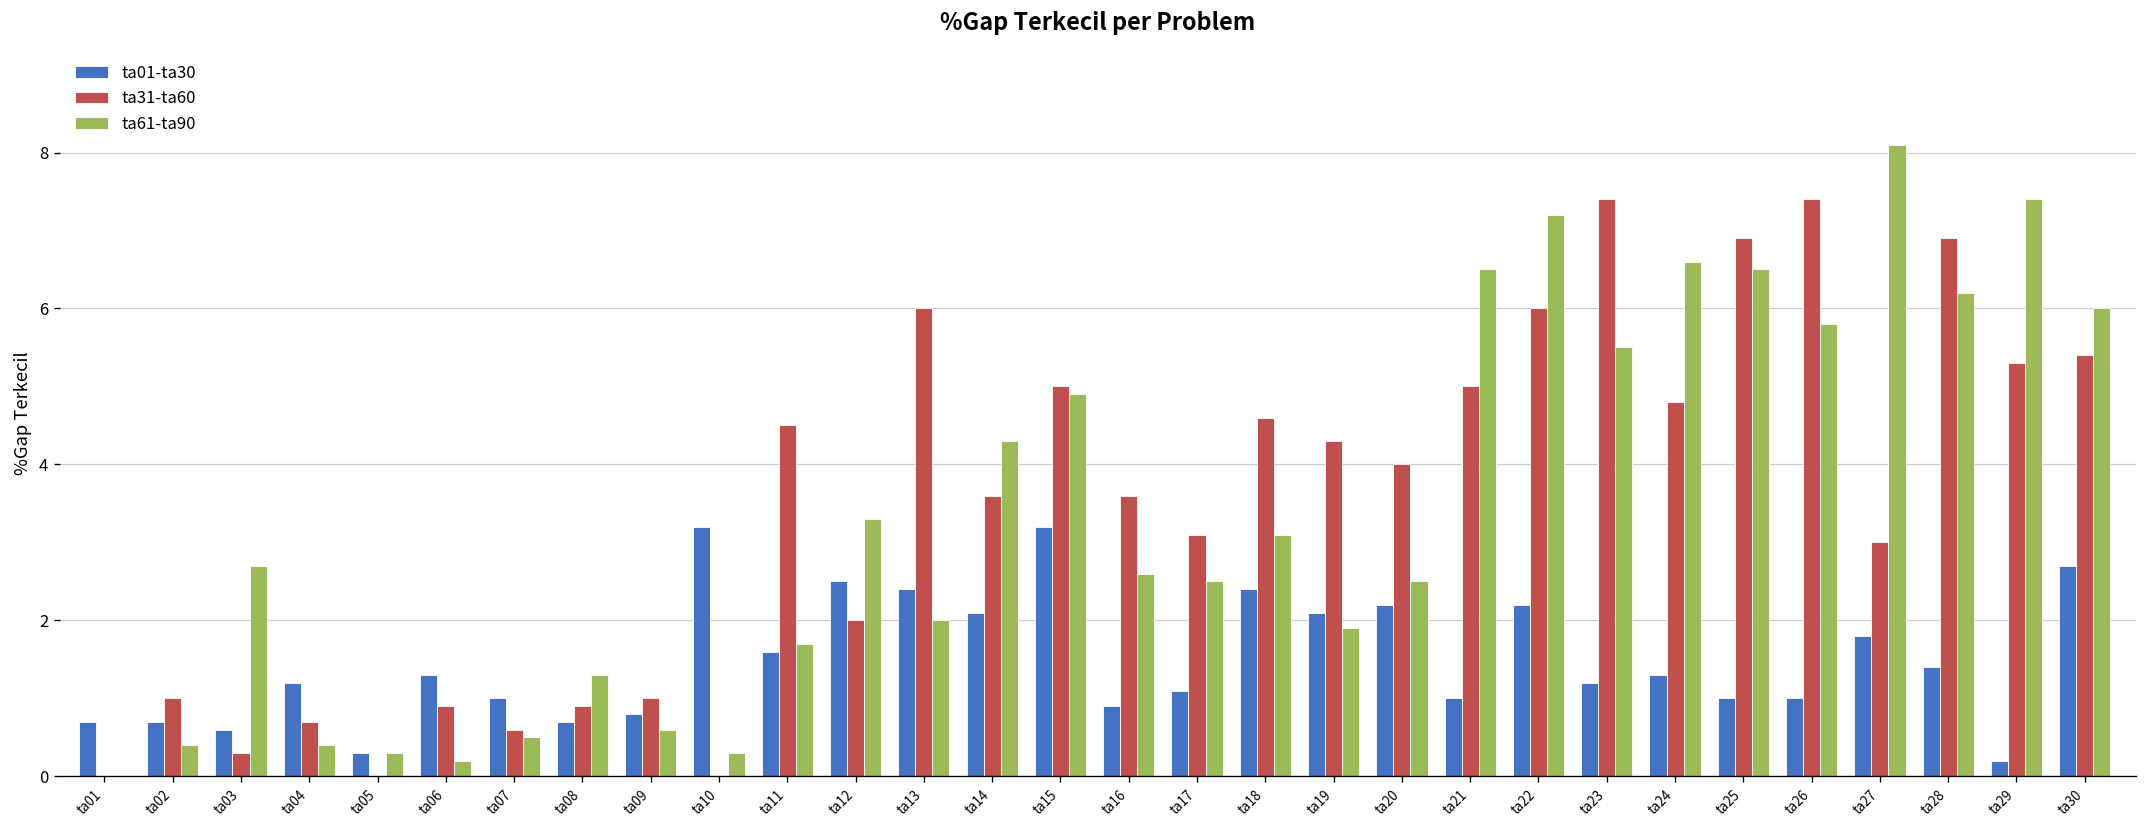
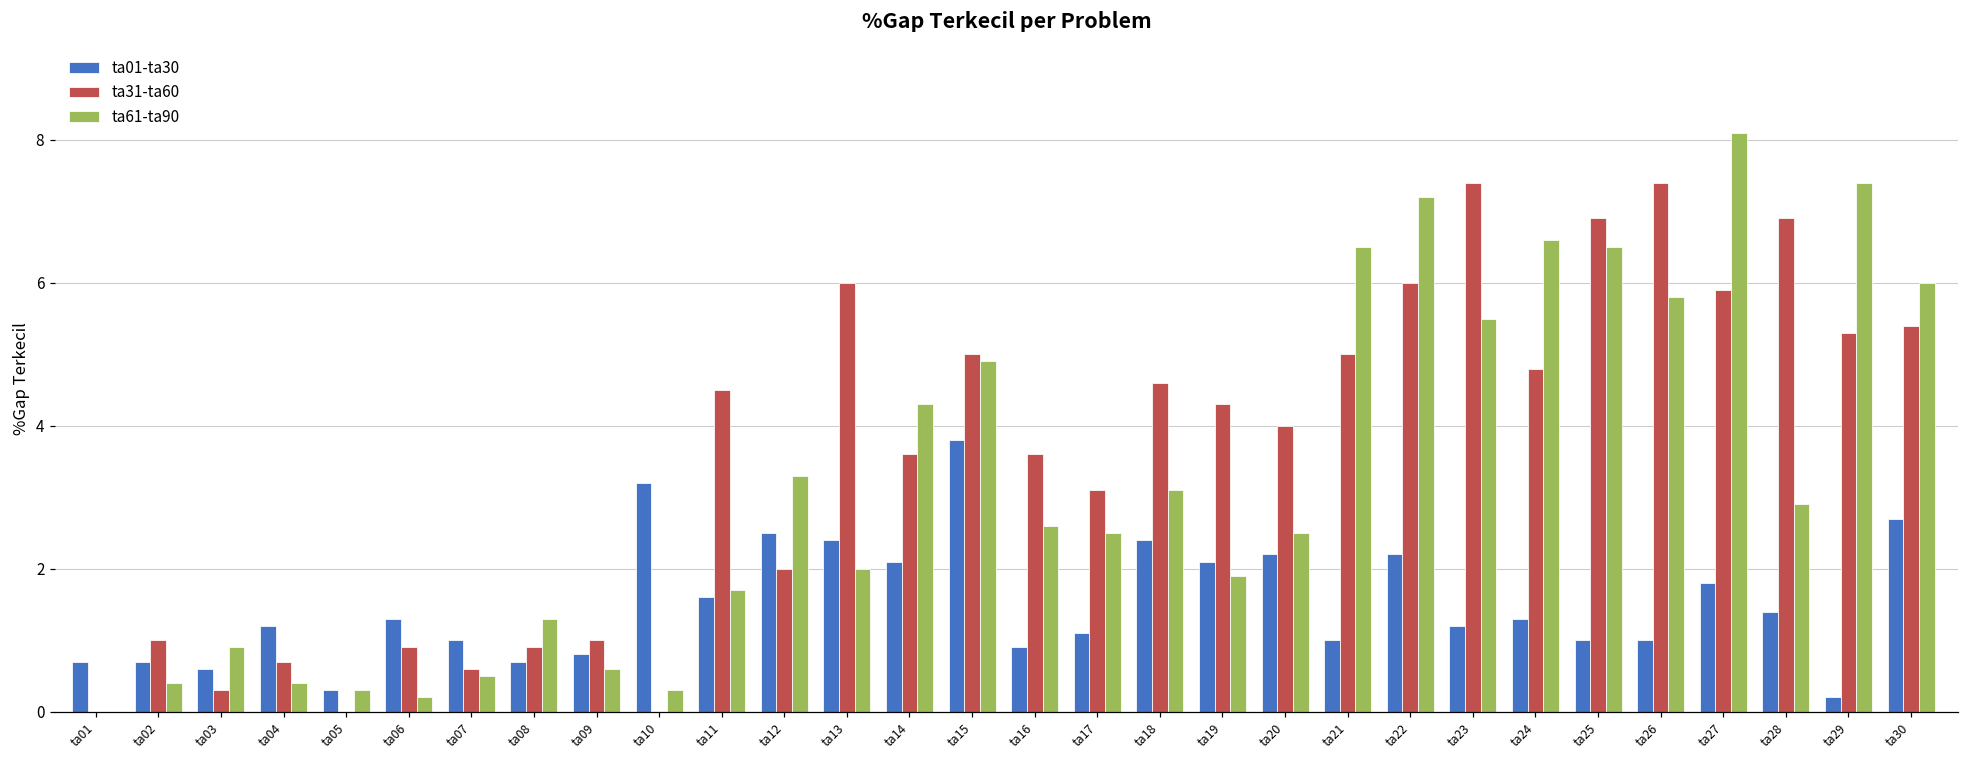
  {
    "ta01-ta30": {
      "ta01": 0.7,
      "ta02": 0.7,
      "ta03": 0.6,
      "ta04": 1.2,
      "ta05": 0.3,
      "ta06": 1.3,
      "ta07": 1.0,
      "ta08": 0.7,
      "ta09": 0.8,
      "ta10": 3.2,
      "ta11": 1.6,
      "ta12": 2.5,
      "ta13": 2.4,
      "ta14": 2.1,
-     "ta15": 3.2,
+     "ta15": 3.8,
      "ta16": 0.9,
      "ta17": 1.1,
      "ta18": 2.4,
      "ta19": 2.1,
      "ta20": 2.2,
      "ta21": 1.0,
      "ta22": 2.2,
      "ta23": 1.2,
      "ta24": 1.3,
      "ta25": 1.0,
      "ta26": 1.0,
      "ta27": 1.8,
      "ta28": 1.4,
      "ta29": 0.2,
      "ta30": 2.7
    },
    "ta31-ta60": {
      "ta01": 0.0,
      "ta02": 1.0,
      "ta03": 0.3,
      "ta04": 0.7,
      "ta05": 0.0,
      "ta06": 0.9,
      "ta07": 0.6,
      "ta08": 0.9,
      "ta09": 1.0,
      "ta10": 0.0,
      "ta11": 4.5,
      "ta12": 2.0,
      "ta13": 6.0,
      "ta14": 3.6,
      "ta15": 5.0,
      "ta16": 3.6,
      "ta17": 3.1,
      "ta18": 4.6,
      "ta19": 4.3,
      "ta20": 4.0,
      "ta21": 5.0,
      "ta22": 6.0,
      "ta23": 7.4,
      "ta24": 4.8,
      "ta25": 6.9,
      "ta26": 7.4,
-     "ta27": 3.0,
+     "ta27": 5.9,
      "ta28": 6.9,
      "ta29": 5.3,
      "ta30": 5.4
    },
    "ta61-ta90": {
      "ta01": 0.0,
      "ta02": 0.4,
-     "ta03": 2.7,
+     "ta03": 0.9,
      "ta04": 0.4,
      "ta05": 0.3,
      "ta06": 0.2,
      "ta07": 0.5,
      "ta08": 1.3,
      "ta09": 0.6,
      "ta10": 0.3,
      "ta11": 1.7,
      "ta12": 3.3,
      "ta13": 2.0,
      "ta14": 4.3,
      "ta15": 4.9,
      "ta16": 2.6,
      "ta17": 2.5,
      "ta18": 3.1,
      "ta19": 1.9,
      "ta20": 2.5,
      "ta21": 6.5,
      "ta22": 7.2,
      "ta23": 5.5,
      "ta24": 6.6,
      "ta25": 6.5,
      "ta26": 5.8,
      "ta27": 8.1,
-     "ta28": 6.2,
+     "ta28": 2.9,
      "ta29": 7.4,
      "ta30": 6.0
    }
  }
